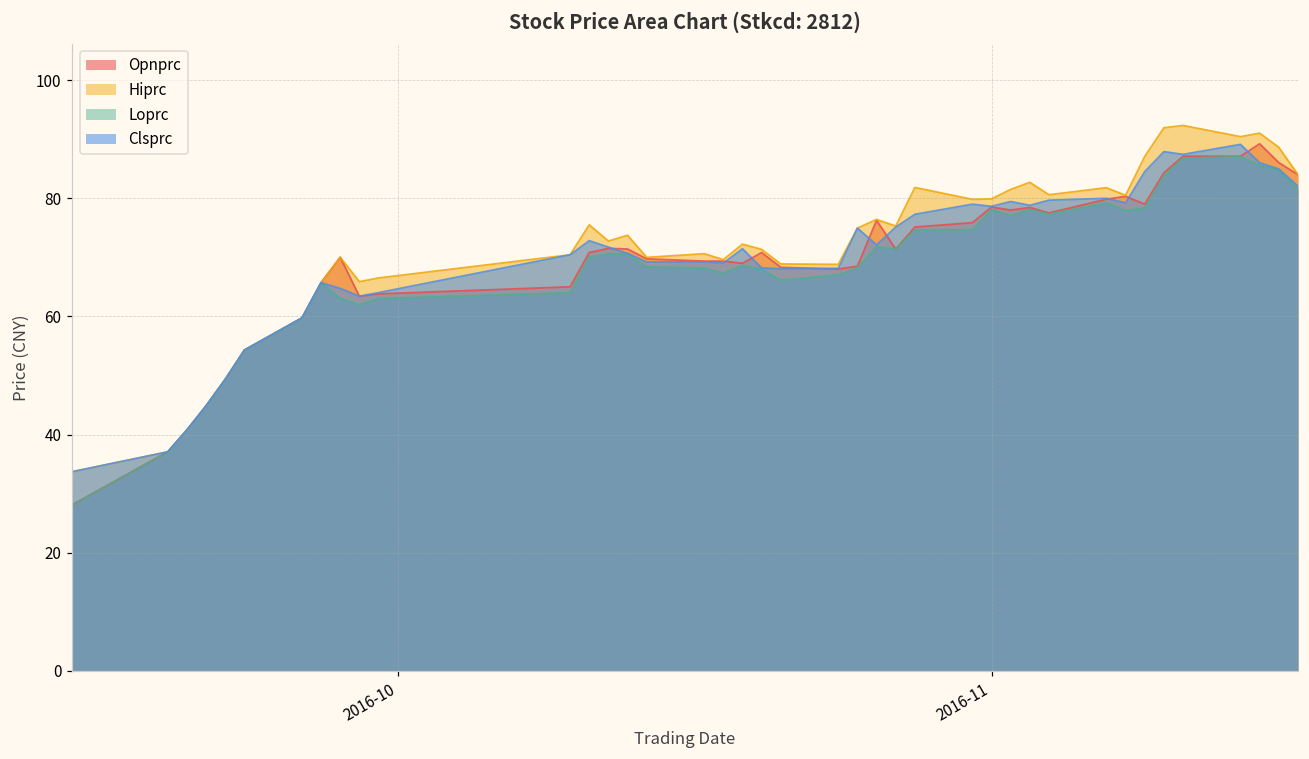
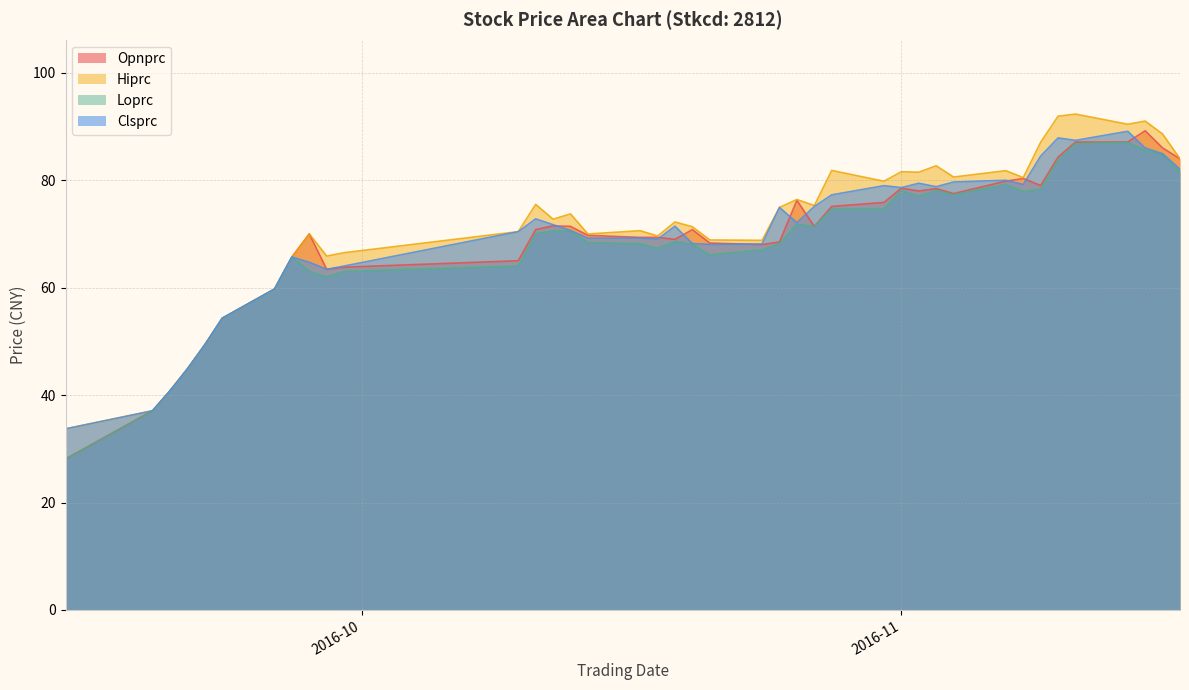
  {
    "Hiprc": {
-     "2016-11": 80
+     "2016-11": 82
    }
  }
